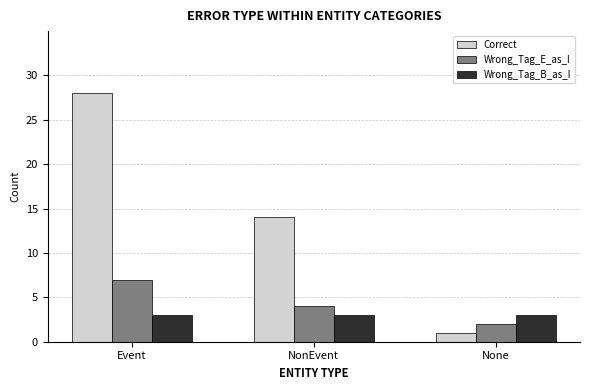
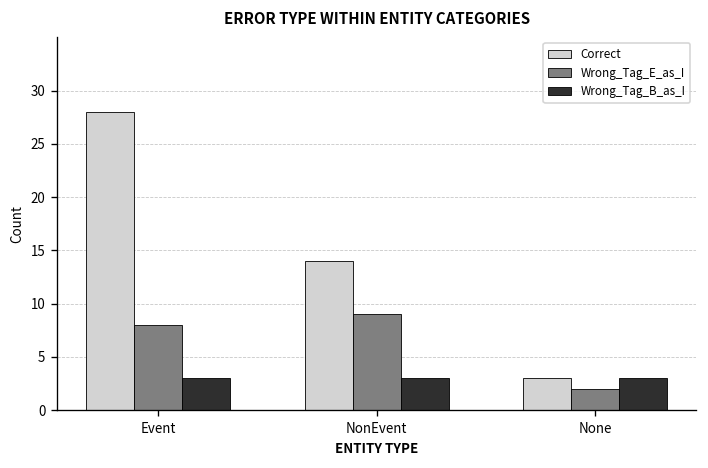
  {
    "Correct": {
      "Event": 28,
      "NonEvent": 14,
-     "None": 1
+     "None": 3
    },
    "Wrong_Tag_E_as_I": {
-     "Event": 7,
-     "NonEvent": 4,
+     "Event": 8,
+     "NonEvent": 9,
      "None": 2
    },
    "Wrong_Tag_B_as_I": {
      "Event": 3,
      "NonEvent": 3,
      "None": 3
    }
  }
